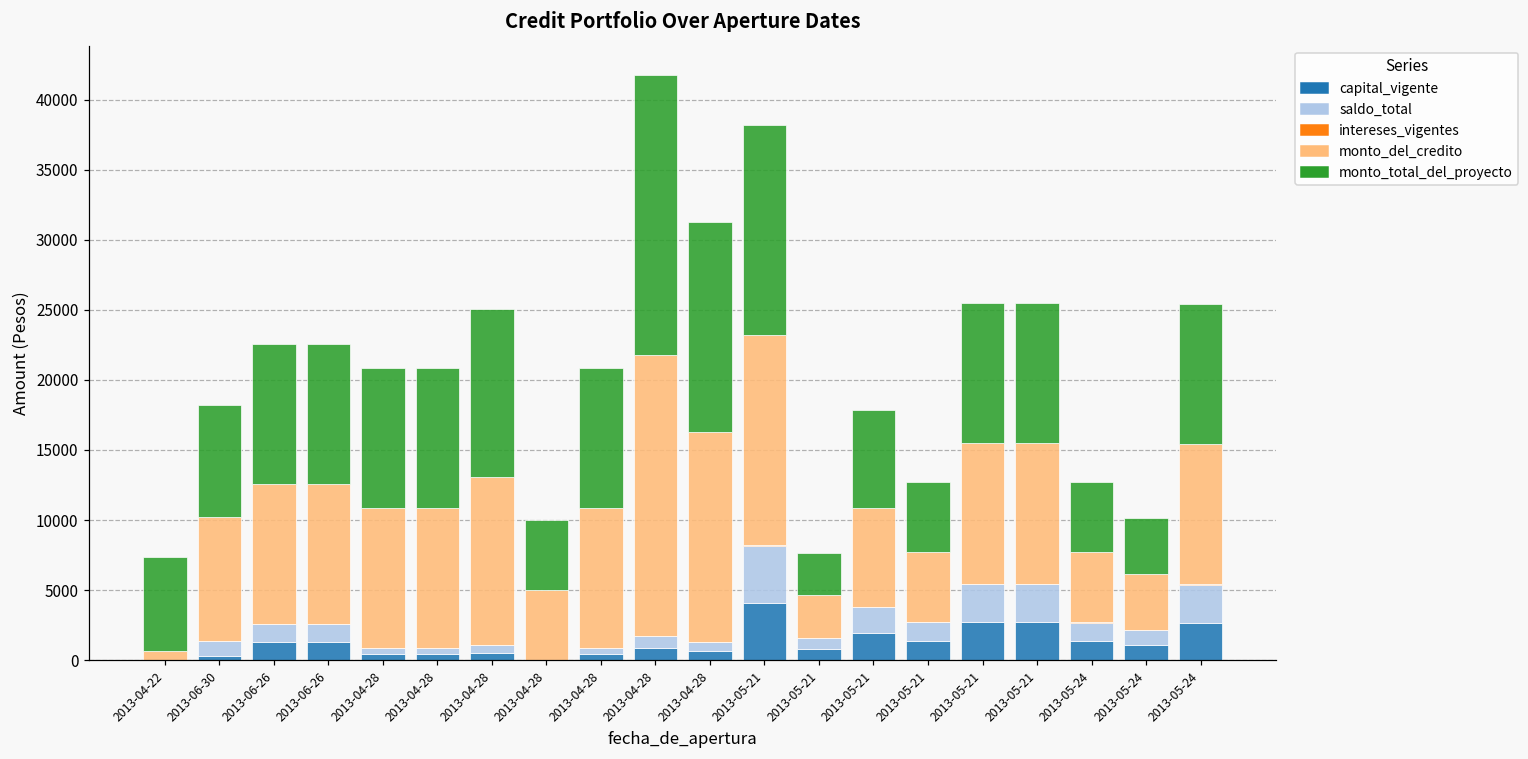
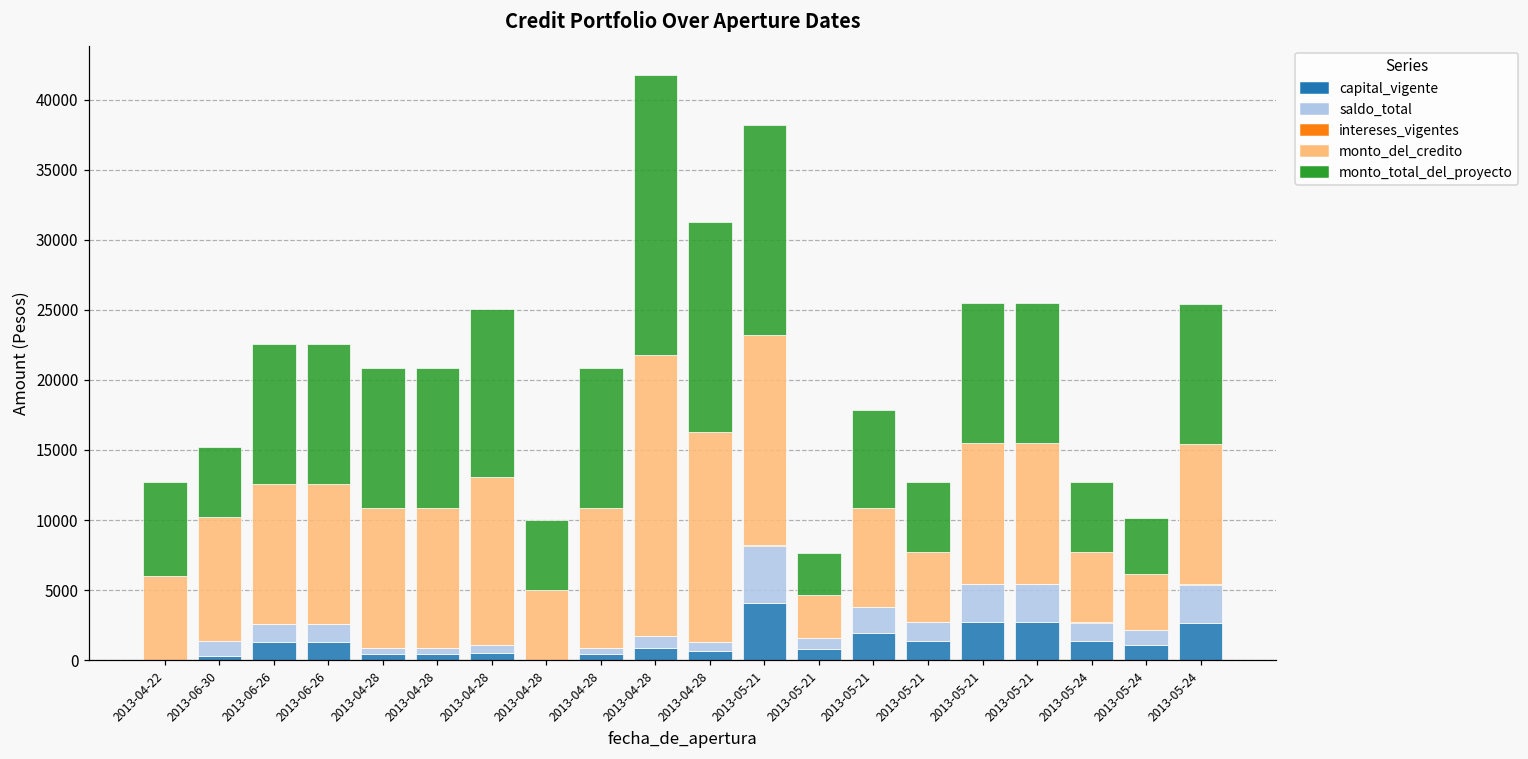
  {
    "capital_vigente": {
      "2013-04-22": 0,
      "2013-06-30": 300
    },
    "saldo_total": {
      "2013-04-22": 0,
      "2013-06-30": 1000
    },
    "intereses_vigentes": {
      "2013-04-22": 0
    },
    "monto_del_credito": {
-     "2013-04-22": 700,
+     "2013-04-22": 6000,
      "2013-06-30": 8800
    },
    "monto_total_del_proyecto": {
      "2013-04-22": 6700,
-     "2013-06-30": 8000
+     "2013-06-30": 5000
    }
  }
